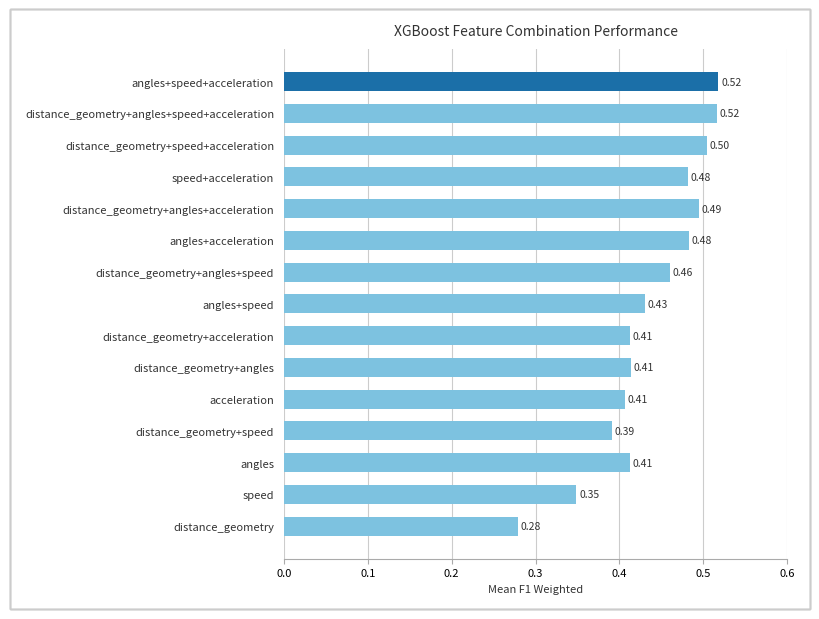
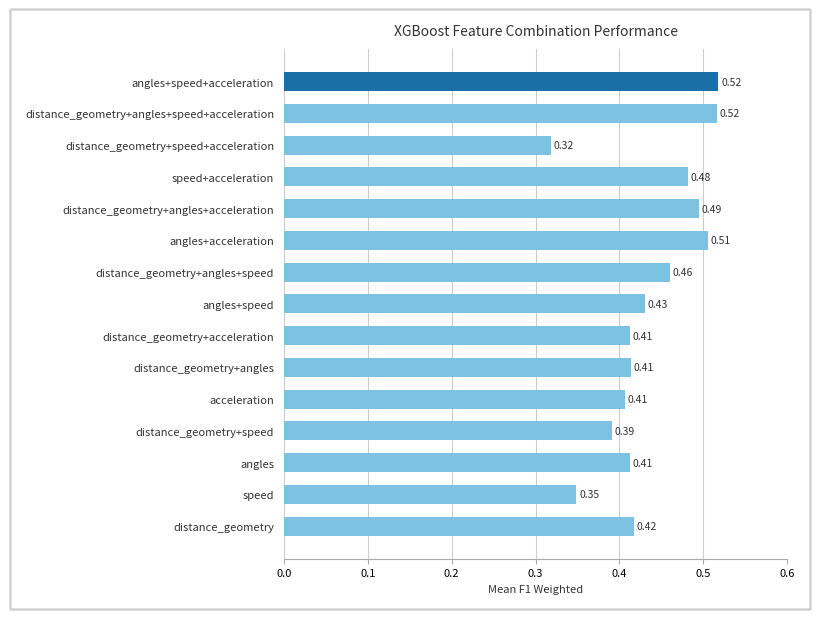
  {
    "angles+speed+acceleration": 0.52,
    "distance_geometry+angles+speed+acceleration": 0.52,
-   "distance_geometry+speed+acceleration": 0.50,
+   "distance_geometry+speed+acceleration": 0.32,
    "speed+acceleration": 0.48,
    "distance_geometry+angles+acceleration": 0.49,
-   "angles+acceleration": 0.48,
+   "angles+acceleration": 0.51,
    "distance_geometry+angles+speed": 0.46,
    "angles+speed": 0.43,
    "distance_geometry+acceleration": 0.41,
    "distance_geometry+angles": 0.41,
    "acceleration": 0.41,
    "distance_geometry+speed": 0.39,
    "angles": 0.41,
    "speed": 0.35,
-   "distance_geometry": 0.28
+   "distance_geometry": 0.42
  }
